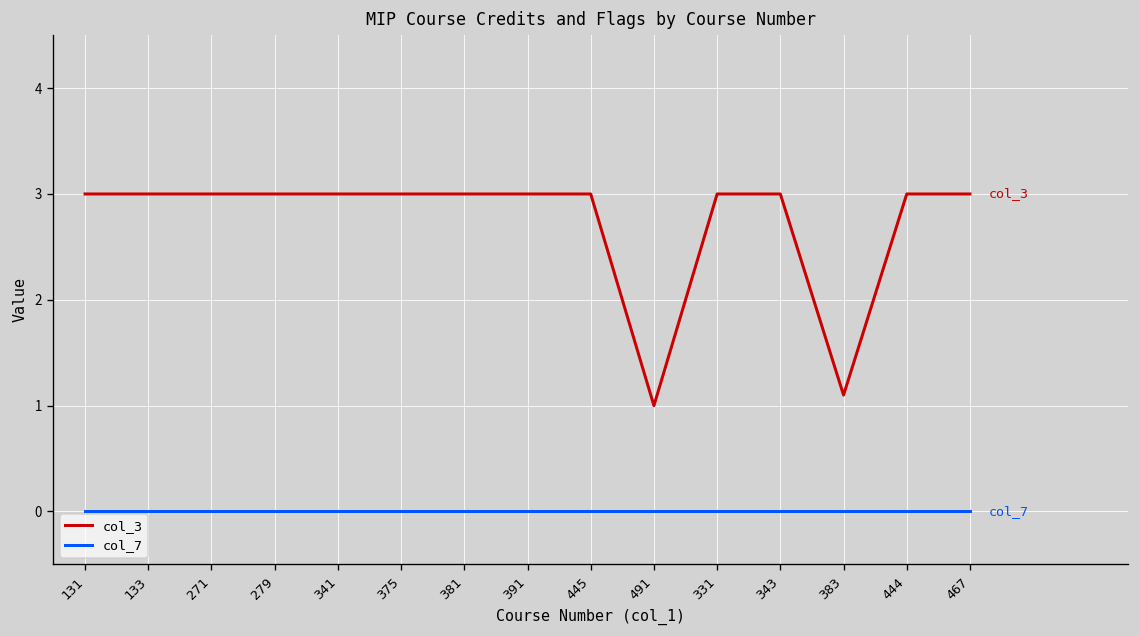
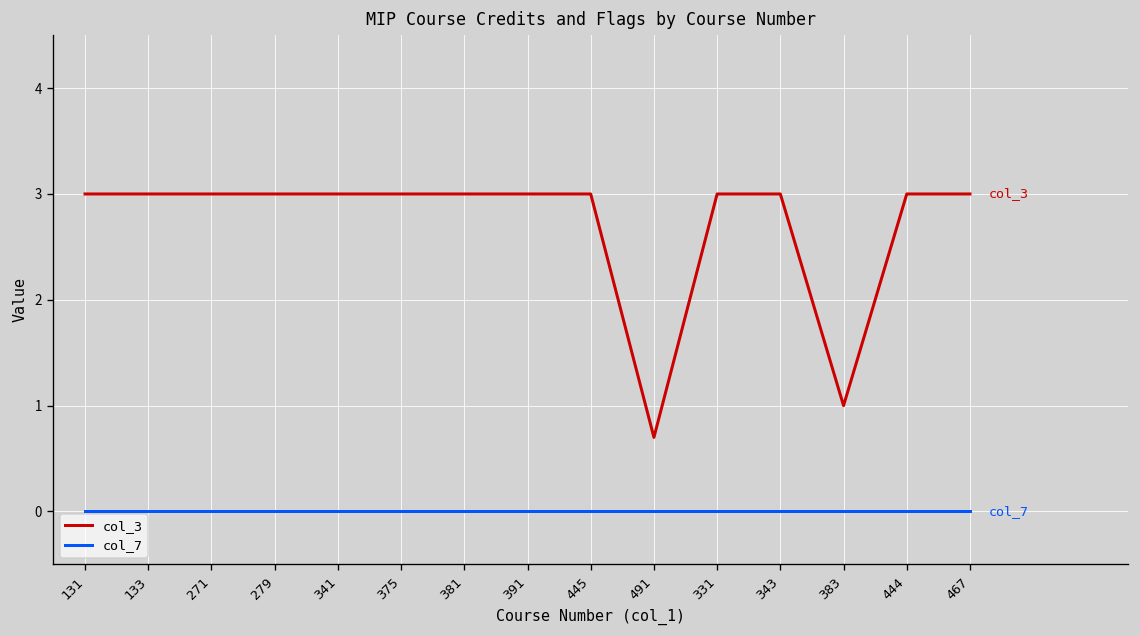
  {
    "col_3": {
      "131": 3.0,
      "133": 3.0,
      "271": 3.0,
      "279": 3.0,
      "341": 3.0,
      "375": 3.0,
      "381": 3.0,
      "391": 3.0,
      "445": 3.0,
-     "491": 1.0,
+     "491": 0.7,
      "331": 3.0,
      "343": 3.0,
-     "383": 1.1,
+     "383": 1.0,
      "444": 3.0
    },
    "col_7": {
      "131": 0.0,
      "133": 0.0,
      "271": 0.0,
      "279": 0.0,
      "341": 0.0,
      "375": 0.0,
      "381": 0.0,
      "391": 0.0,
      "445": 0.0,
      "491": 0.0,
      "331": 0.0,
      "343": 0.0,
      "383": 0.0,
      "444": 0.0
    }
  }
